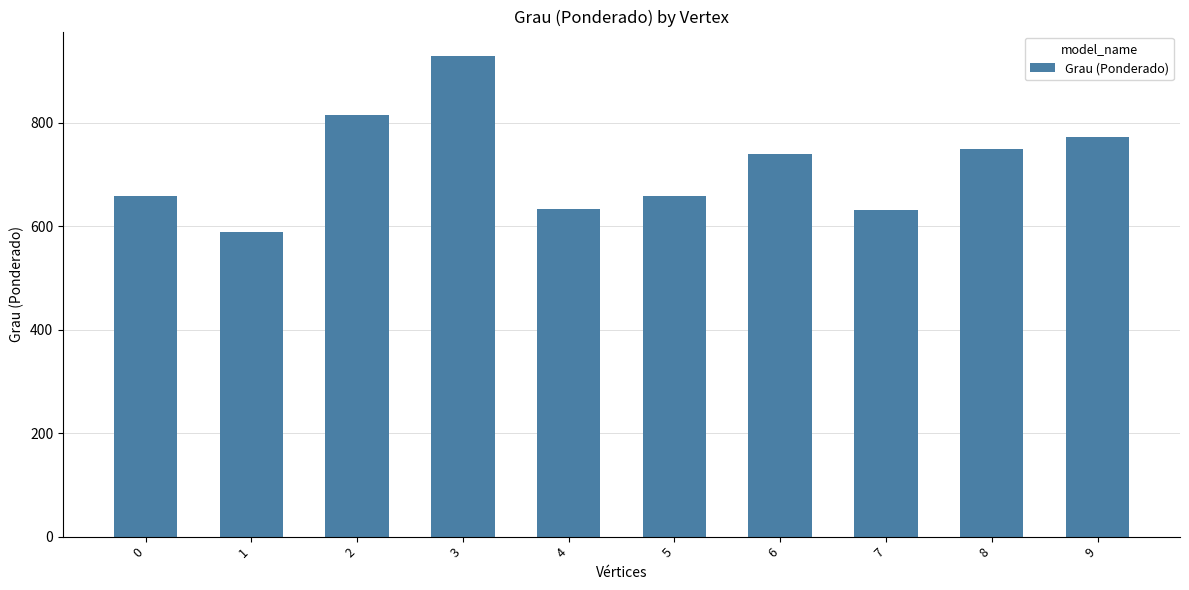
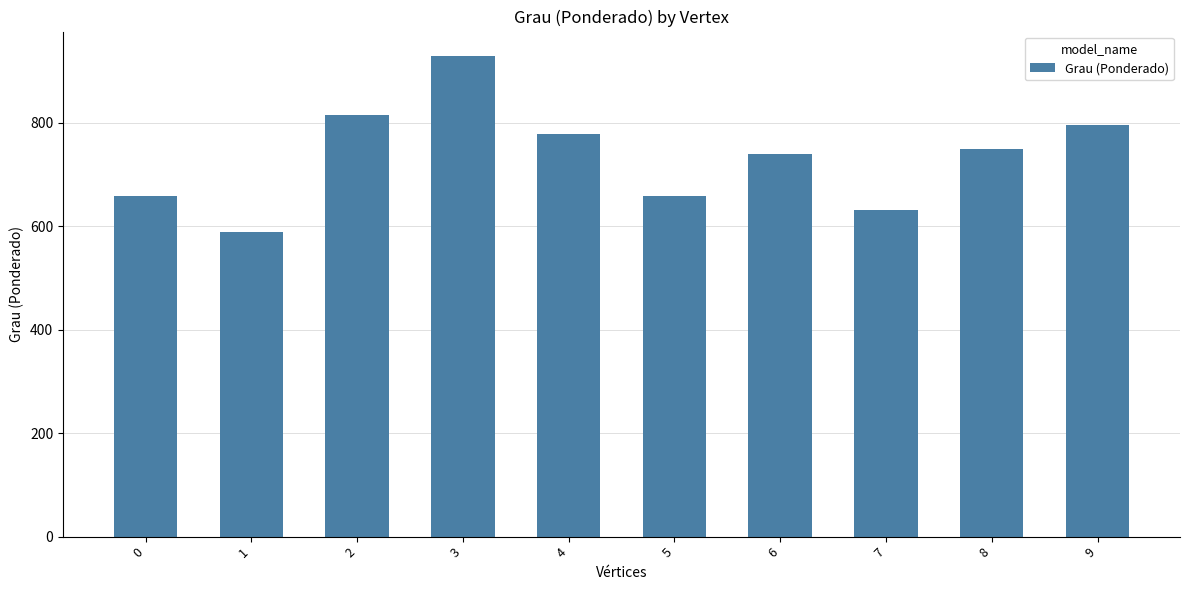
  {
    "0": 660,
    "1": 590,
    "2": 820,
    "3": 930,
-   "4": 630,
+   "4": 780,
    "5": 660,
    "6": 740,
    "7": 630,
    "8": 750,
-   "9": 770
+   "9": 800
  }
